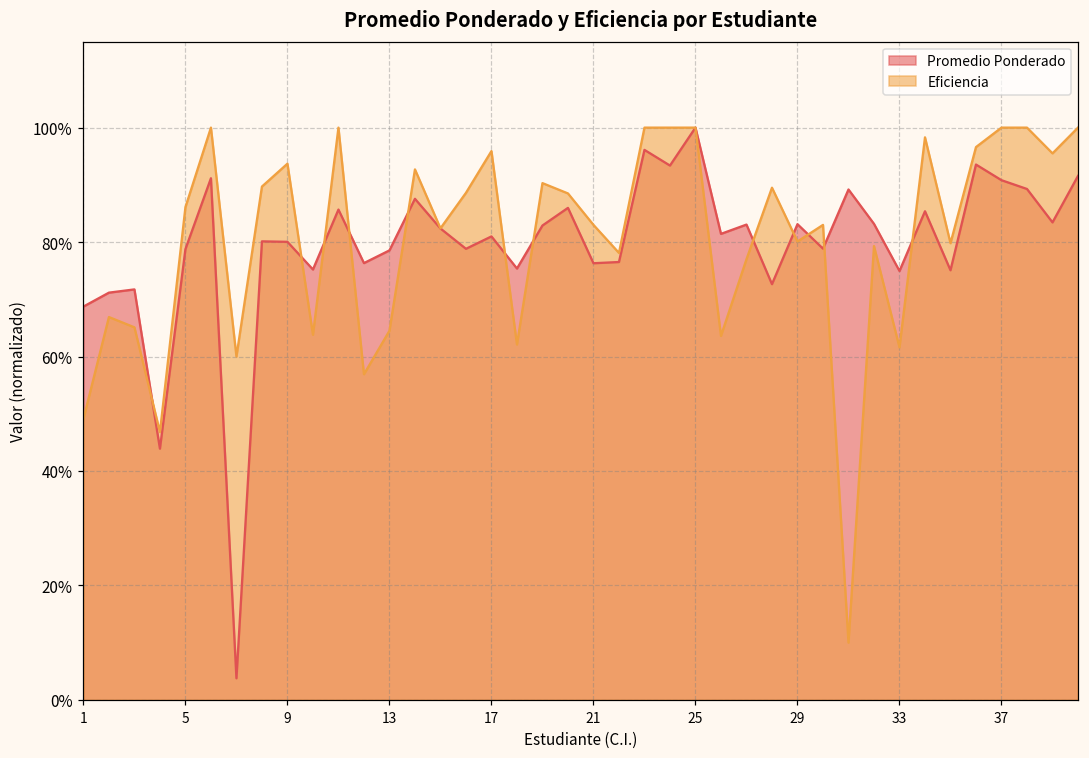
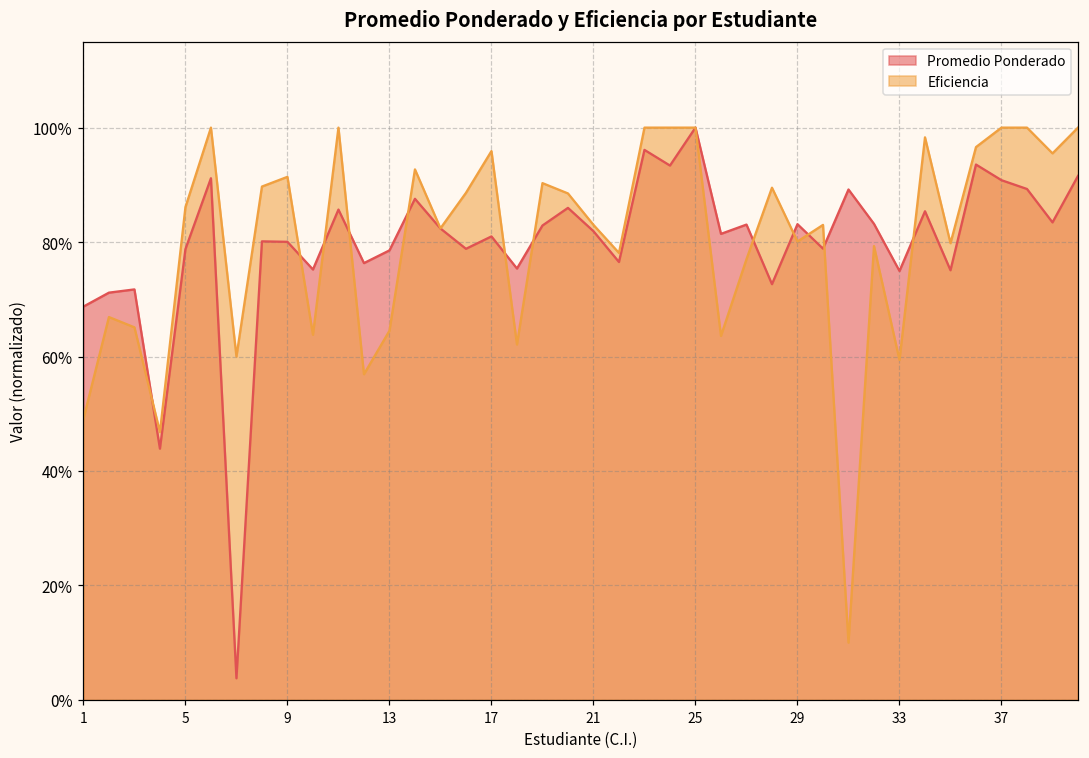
  {
    "Promedio Ponderado": {
      "1": "69%",
      "5": "79%",
      "9": "80%",
      "13": "79%",
      "17": "81%",
-     "21": "76%",
+     "21": "82%",
      "29": "83%",
      "33": "75%",
      "37": "91%"
    },
    "Eficiencia": {
      "1": "49%",
      "5": "86%",
-     "9": "94%",
+     "9": "91%",
      "13": "65%",
      "17": "96%",
      "21": "83%",
      "29": "80%",
-     "33": "62%",
+     "33": "59%",
      "37": "100%"
    }
  }
